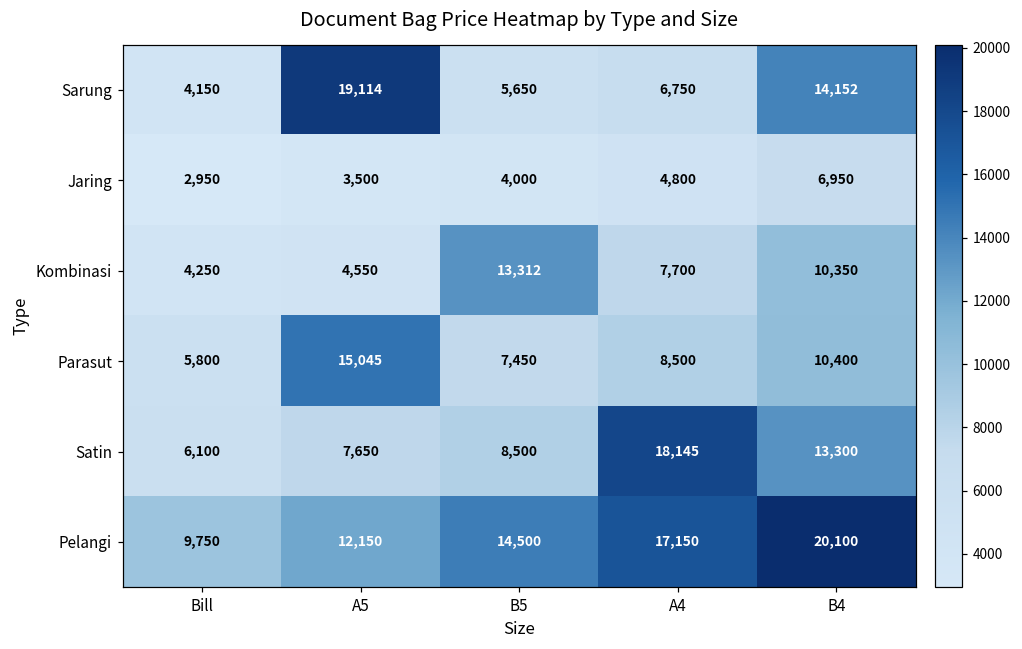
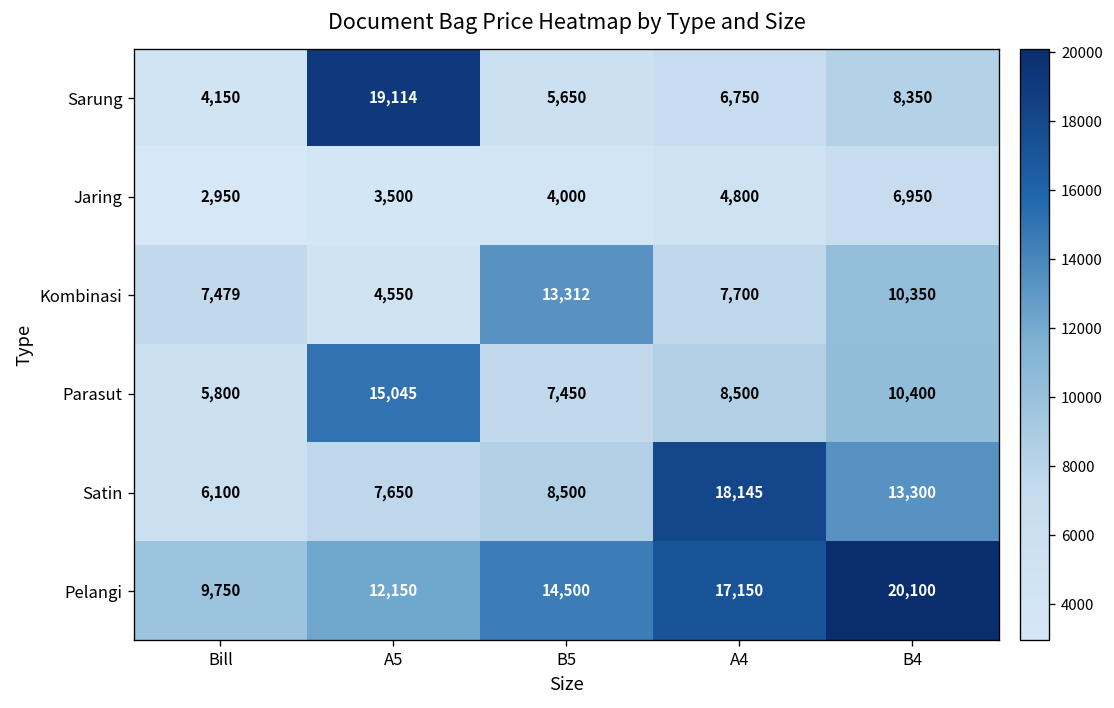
  {
    "Sarung": {
      "Bill": "4,150",
      "A5": "19,114",
      "B5": "5,650",
      "A4": "6,750",
-     "B4": "14,152"
+     "B4": "8,350"
    },
    "Jaring": {
      "Bill": "2,950",
      "A5": "3,500",
      "B5": "4,000",
      "A4": "4,800",
      "B4": "6,950"
    },
    "Kombinasi": {
-     "Bill": "4,250",
+     "Bill": "7,479",
      "A5": "4,550",
      "B5": "13,312",
      "A4": "7,700",
      "B4": "10,350"
    },
    "Parasut": {
      "Bill": "5,800",
      "A5": "15,045",
      "B5": "7,450",
      "A4": "8,500",
      "B4": "10,400"
    },
    "Satin": {
      "Bill": "6,100",
      "A5": "7,650",
      "B5": "8,500",
      "A4": "18,145",
      "B4": "13,300"
    },
    "Pelangi": {
      "Bill": "9,750",
      "A5": "12,150",
      "B5": "14,500",
      "A4": "17,150",
      "B4": "20,100"
    }
  }
